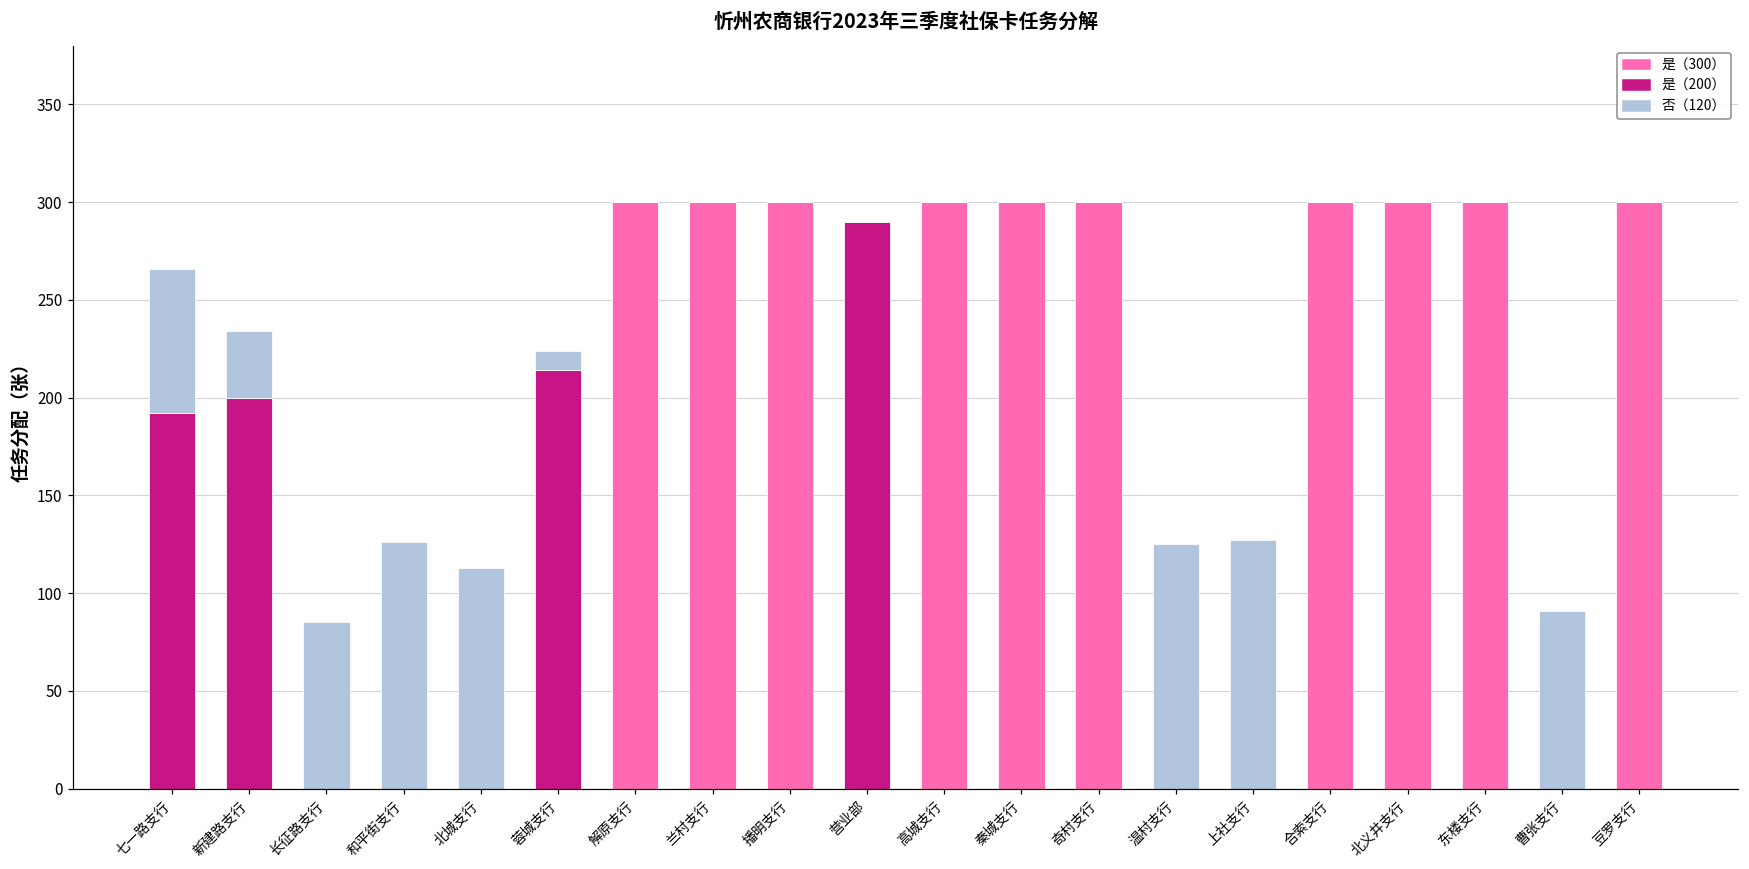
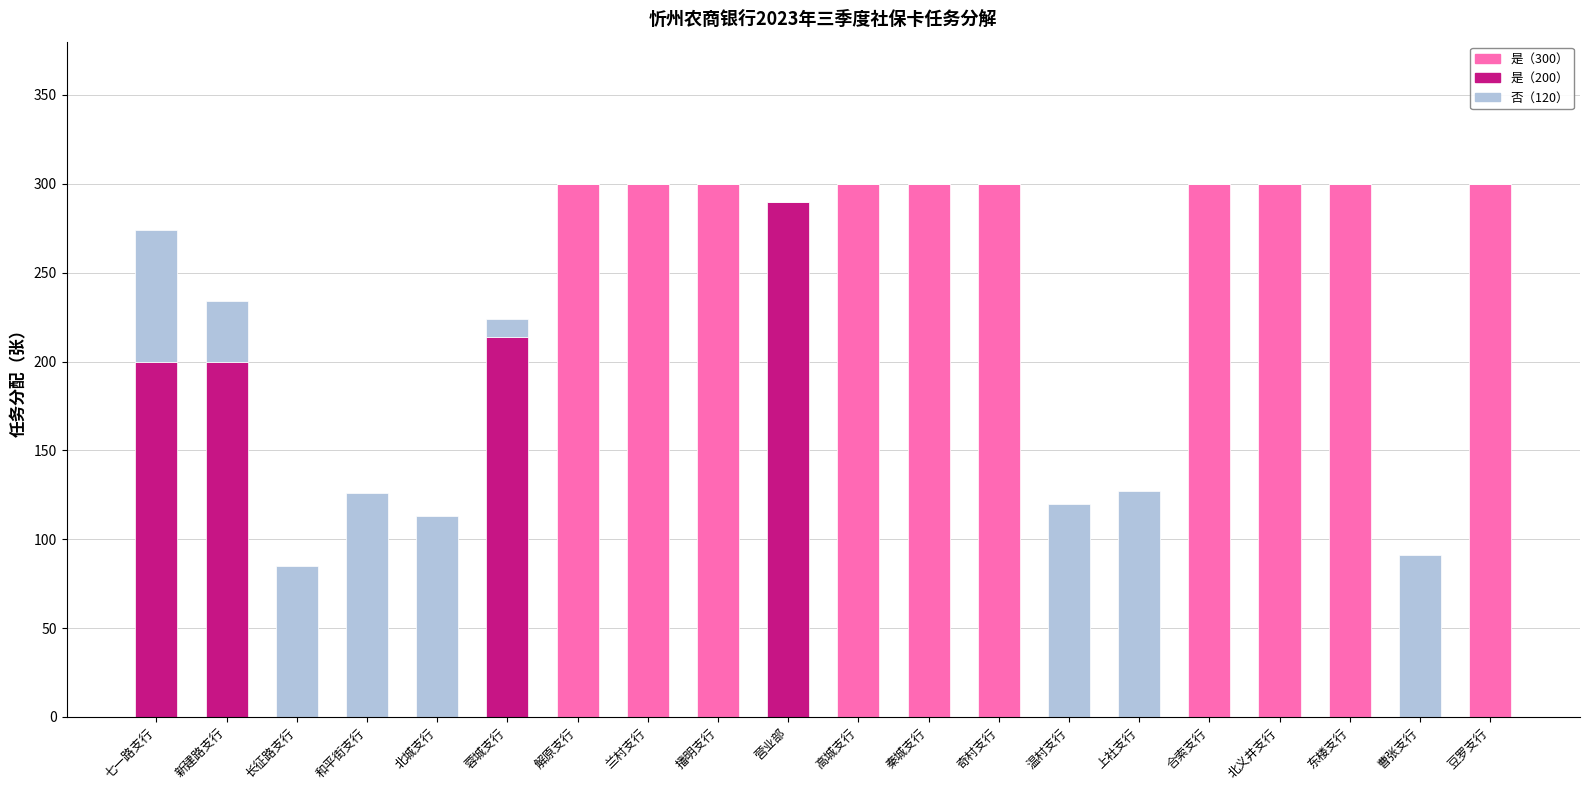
  {
    "是（300）": {
      "七一路支行": 0,
      "新建路支行": 0,
      "长征路支行": 0,
      "和平街支行": 0,
      "北城支行": 0,
      "蓉城支行": 0,
      "解原支行": 300,
      "兰村支行": 300,
      "播明支行": 300,
      "营业部": 0,
      "高城支行": 300,
      "秦城支行": 300,
      "奇村支行": 300,
      "温村支行": 0,
      "上社支行": 0,
      "合索支行": 300,
      "北义井支行": 300,
      "东楼支行": 300,
      "曹张支行": 0,
      "豆罗支行": 300
    },
    "是（200）": {
-     "七一路支行": 192
+     "七一路支行": 200
    },
    "否（120）": {
      "七一路支行": 74,
      "新建路支行": 34,
      "长征路支行": 85,
      "和平街支行": 126,
      "北城支行": 113,
      "蓉城支行": 10,
      "解原支行": 0,
      "兰村支行": 0,
      "播明支行": 0,
      "营业部": 0,
      "高城支行": 0,
      "秦城支行": 0,
      "奇村支行": 0,
-     "温村支行": 125,
+     "温村支行": 120,
      "上社支行": 127,
      "合索支行": 0,
      "北义井支行": 0,
      "东楼支行": 0,
      "曹张支行": 91,
      "豆罗支行": 0
    }
  }
